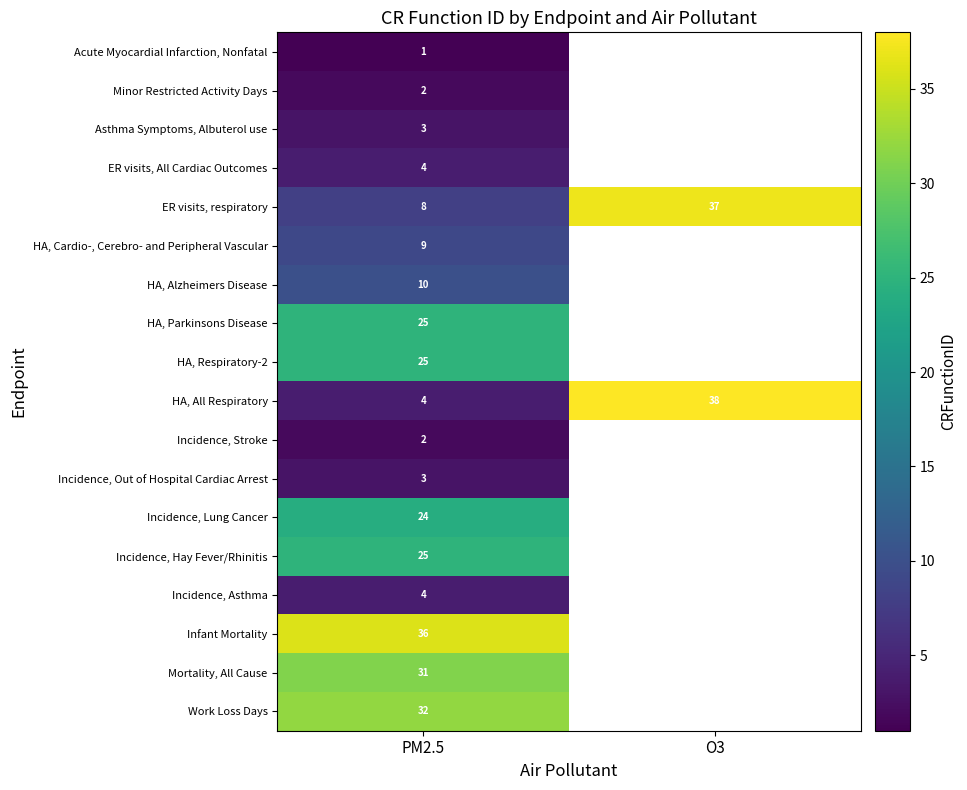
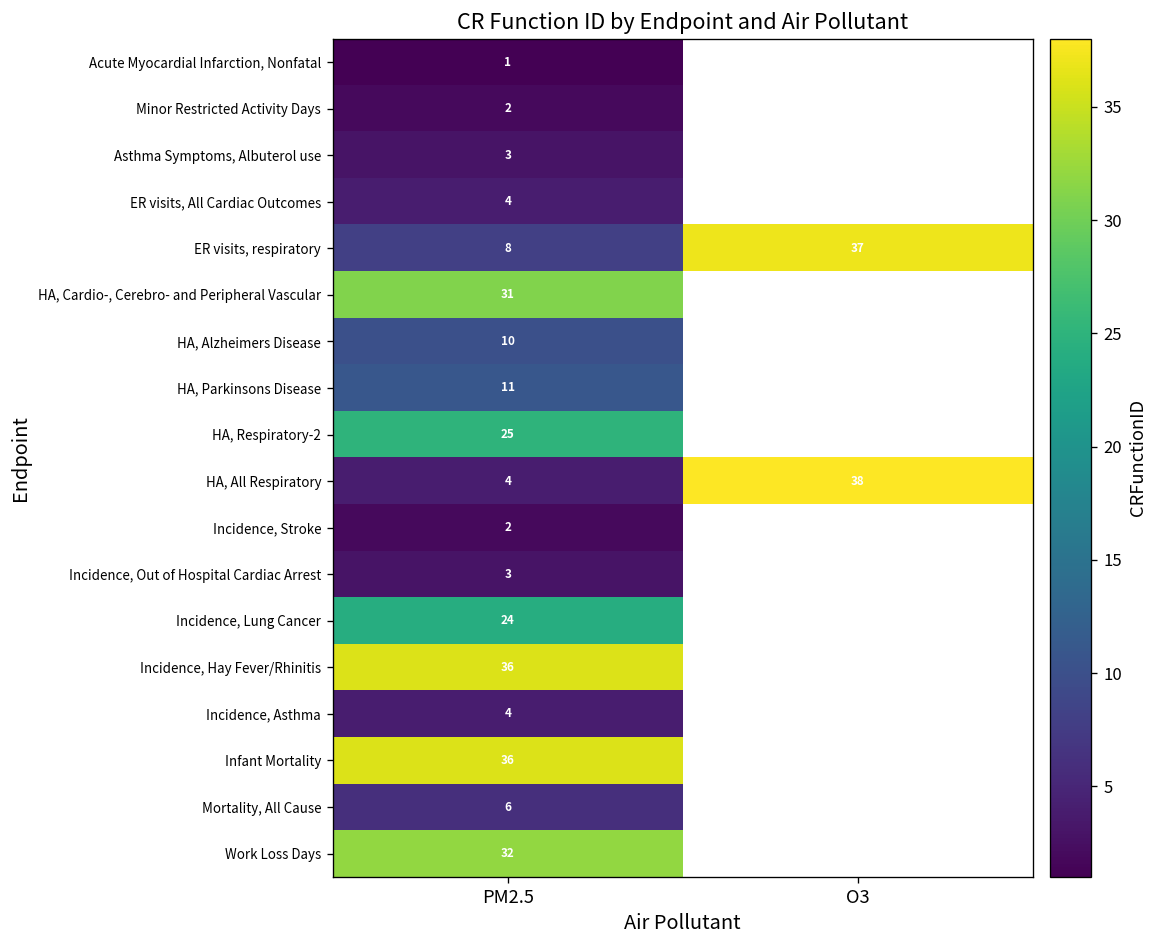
  {
    "Acute Myocardial Infarction, Nonfatal": {
      "PM2.5": 1
    },
    "Minor Restricted Activity Days": {
      "PM2.5": 2
    },
    "Asthma Symptoms, Albuterol use": {
      "PM2.5": 3
    },
    "ER visits, All Cardiac Outcomes": {
      "PM2.5": 4
    },
    "ER visits, respiratory": {
      "PM2.5": 8,
      "O3": 37
    },
    "HA, Cardio-, Cerebro- and Peripheral Vascular": {
-     "PM2.5": 9
+     "PM2.5": 31
    },
    "HA, Alzheimers Disease": {
      "PM2.5": 10
    },
    "HA, Parkinsons Disease": {
-     "PM2.5": 25
+     "PM2.5": 11
    },
    "HA, Respiratory-2": {
      "PM2.5": 25
    },
    "HA, All Respiratory": {
      "PM2.5": 4,
      "O3": 38
    },
    "Incidence, Stroke": {
      "PM2.5": 2
    },
    "Incidence, Out of Hospital Cardiac Arrest": {
      "PM2.5": 3
    },
    "Incidence, Lung Cancer": {
      "PM2.5": 24
    },
    "Incidence, Hay Fever/Rhinitis": {
-     "PM2.5": 25
+     "PM2.5": 36
    },
    "Incidence, Asthma": {
      "PM2.5": 4
    },
    "Infant Mortality": {
      "PM2.5": 36
    },
    "Mortality, All Cause": {
-     "PM2.5": 31
+     "PM2.5": 6
    },
    "Work Loss Days": {
      "PM2.5": 32
    }
  }
